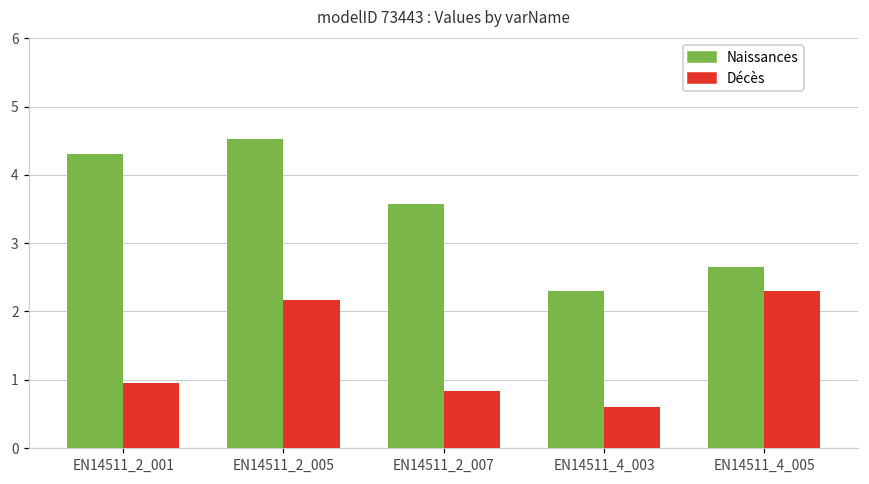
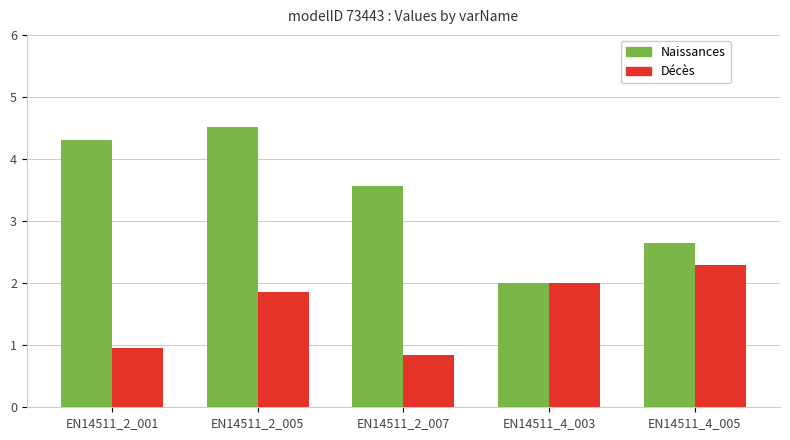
  {
    "Naissances": {
      "EN14511_2_001": 4.3,
      "EN14511_2_005": 4.5,
      "EN14511_2_007": 3.6,
-     "EN14511_4_003": 2.3,
+     "EN14511_4_003": 2.0,
      "EN14511_4_005": 2.7
    },
    "Décès": {
      "EN14511_2_001": 1.0,
-     "EN14511_2_005": 2.2,
+     "EN14511_2_005": 1.9,
      "EN14511_2_007": 0.8,
-     "EN14511_4_003": 0.6,
+     "EN14511_4_003": 2.0,
      "EN14511_4_005": 2.3
    }
  }
